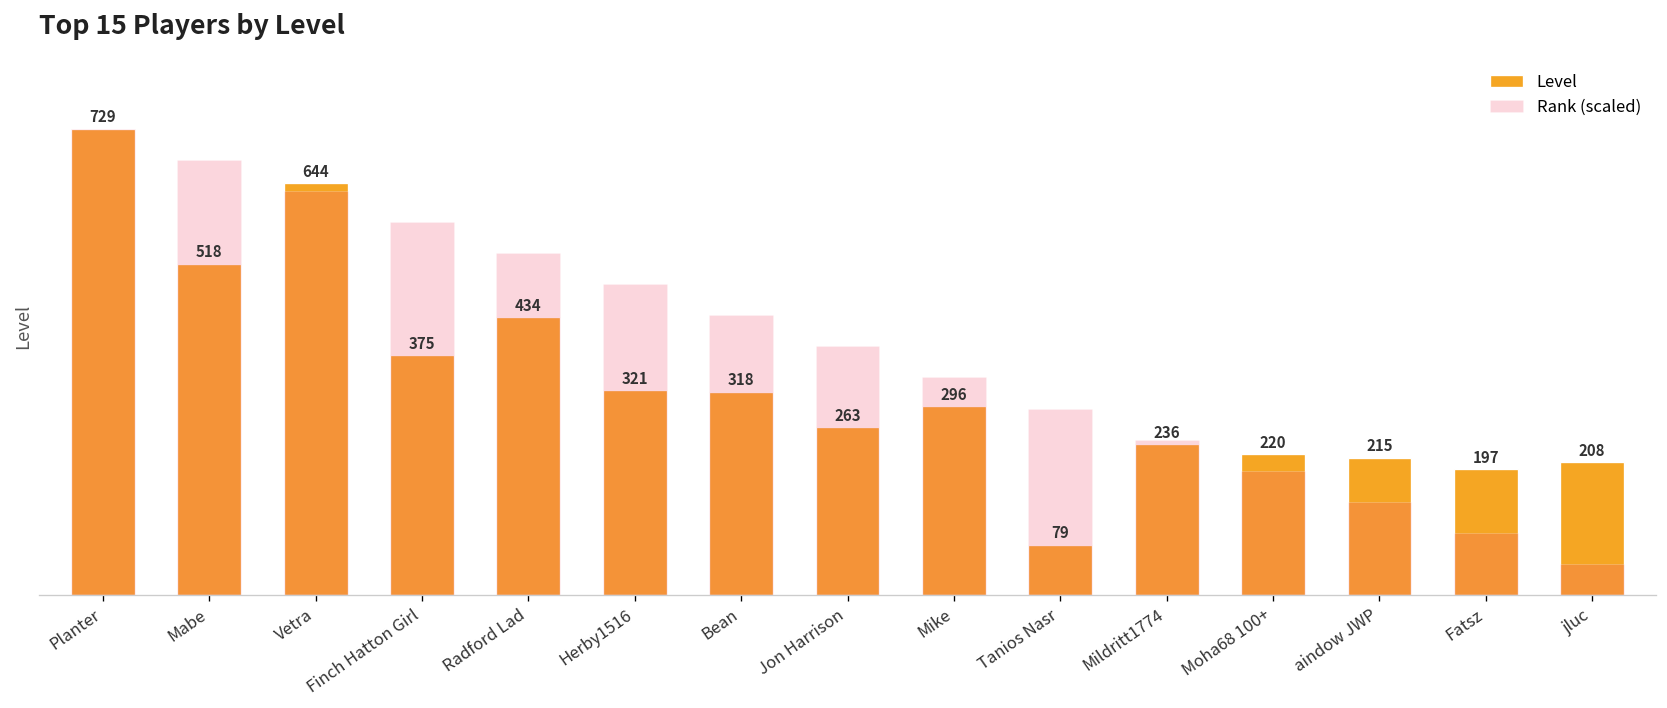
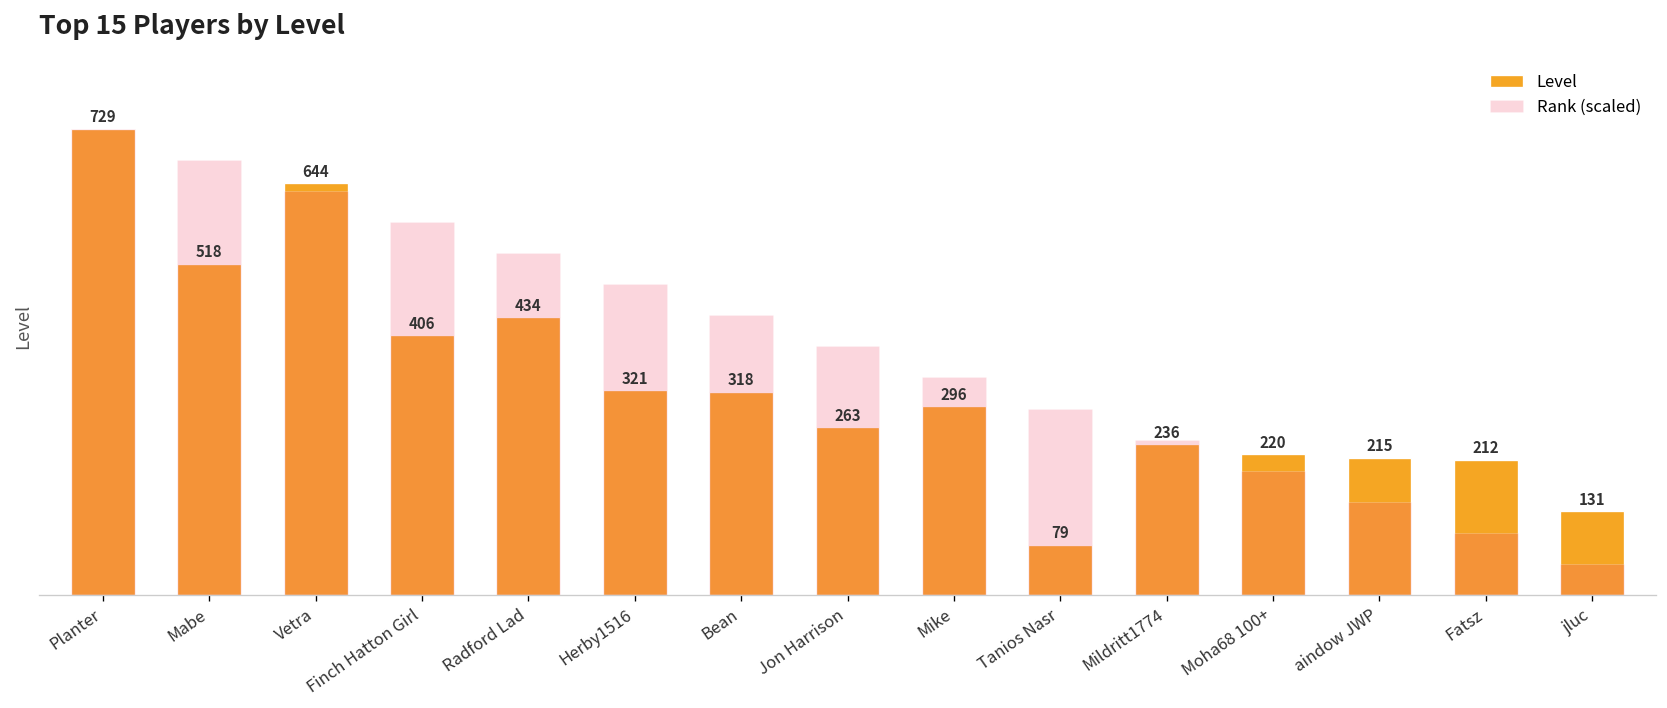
  {
    "Level": {
      "Planter": 729,
      "Vetra": 644,
-     "Finch Hatton Girl": 375,
+     "Finch Hatton Girl": 406,
      "Moha68 100+": 220,
      "aindow JWP": 215,
-     "Fatsz": 197,
-     "jluc": 208
+     "Fatsz": 212,
+     "jluc": 131
    },
    "Rank (scaled)": {
      "Planter": 729
    }
  }
